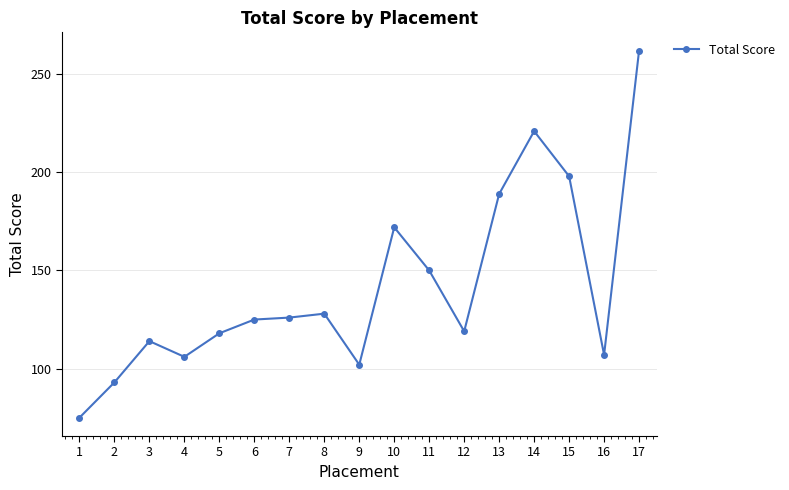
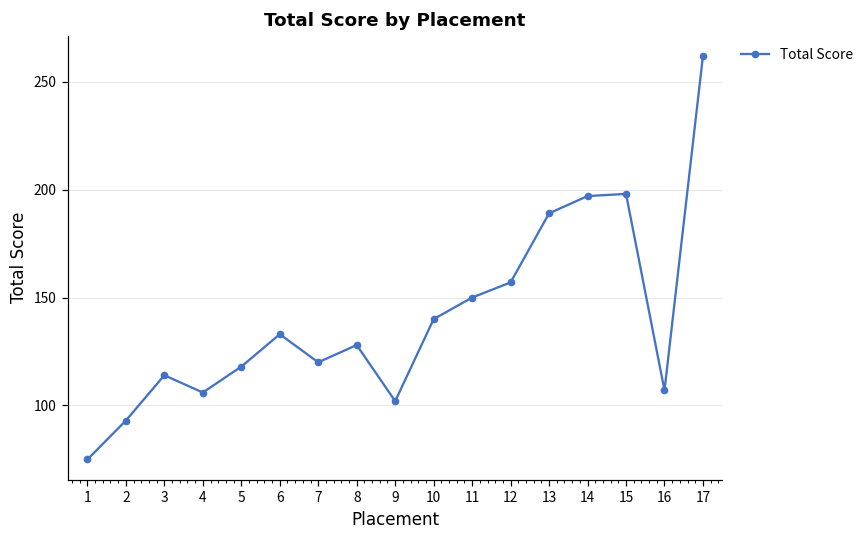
  {
    "1": 75,
    "2": 93,
    "3": 114,
    "4": 106,
    "5": 118,
-   "6": 125,
-   "7": 126,
+   "6": 133,
+   "7": 120,
    "8": 128,
    "9": 102,
-   "10": 172,
+   "10": 140,
    "11": 150,
-   "12": 119,
+   "12": 157,
    "13": 189,
-   "14": 221,
+   "14": 197,
    "15": 198,
    "16": 107,
    "17": 262
  }
